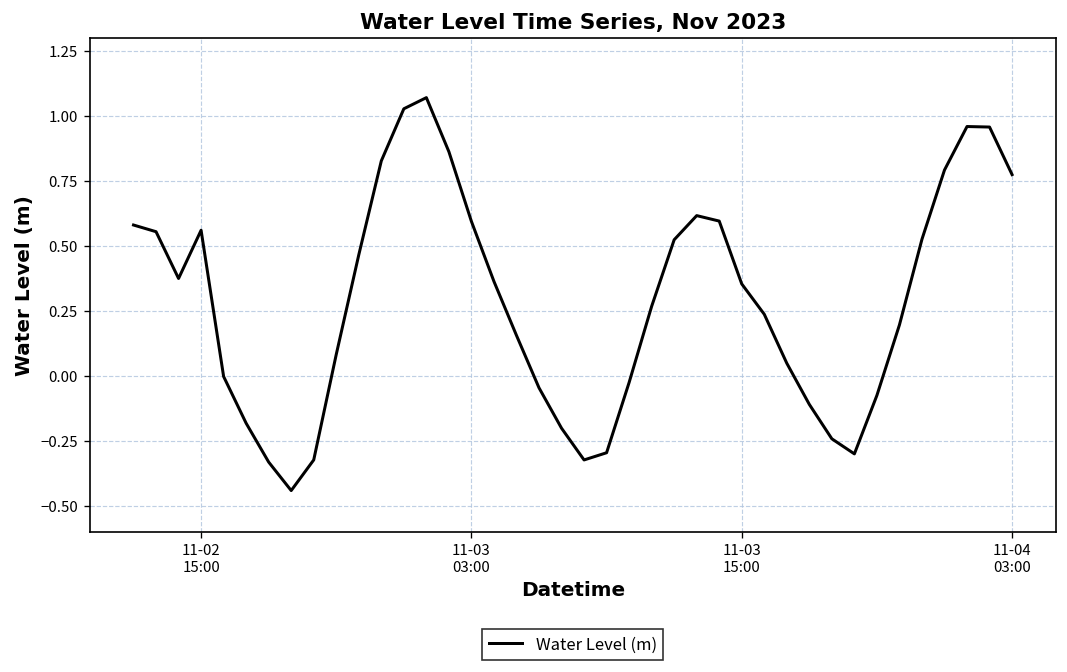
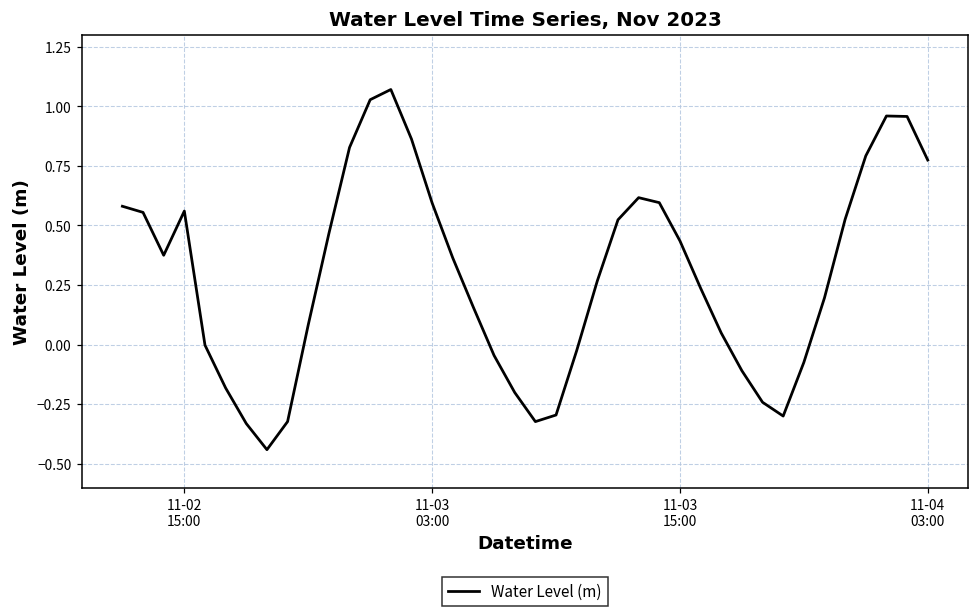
  {
    "11-02 15:00": 0.56,
    "11-03 03:00": 0.59,
-   "11-03 15:00": 0.35,
+   "11-03 15:00": 0.44,
    "11-04 03:00": 0.77
  }
